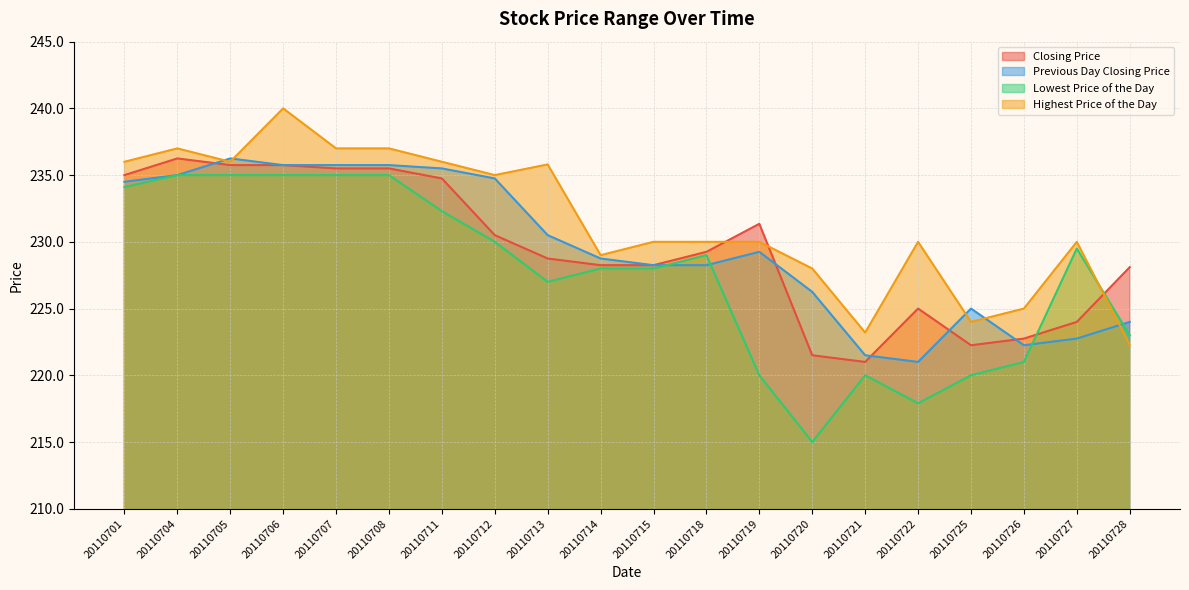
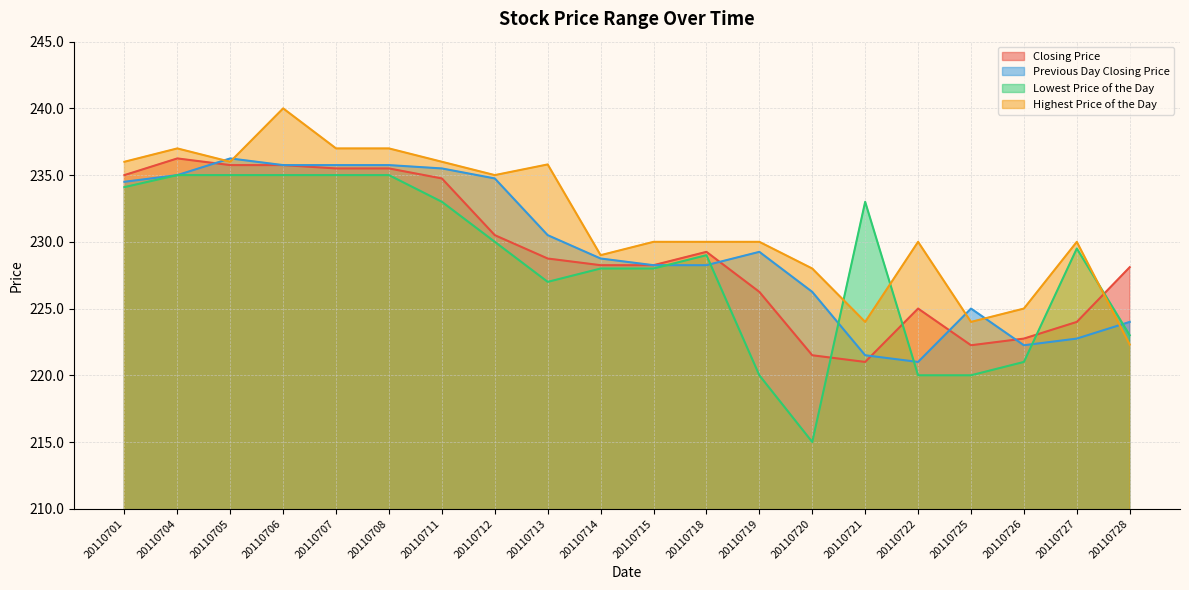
  {
    "Closing Price": {
      "20110701": 235.0,
      "20110704": 236.3,
      "20110705": 235.8,
      "20110707": 235.5,
      "20110708": 235.5,
      "20110711": 234.8,
      "20110712": 230.5,
      "20110713": 228.8,
      "20110714": 228.3,
      "20110718": 229.3,
-     "20110719": 231.4,
+     "20110719": 226.3,
      "20110720": 221.5,
      "20110721": 221.0,
      "20110722": 225.0,
      "20110725": 222.3,
      "20110726": 222.8,
      "20110727": 224.0,
      "20110728": 228.1
    },
    "Previous Day Closing Price": {
      "20110701": 234.5,
      "20110705": 236.3,
      "20110707": 235.8,
      "20110708": 235.8,
      "20110711": 235.5,
      "20110712": 234.8,
      "20110713": 230.5,
      "20110714": 228.8,
      "20110718": 228.3,
      "20110719": 229.3,
      "20110720": 226.3,
      "20110721": 221.5,
      "20110722": 221.0,
      "20110725": 225.0,
      "20110726": 222.3,
      "20110727": 222.8,
      "20110728": 224.0
    },
    "Lowest Price of the Day": {
      "20110701": 234.1,
      "20110705": 235.0,
      "20110706": 235.0,
      "20110707": 235.0,
      "20110708": 235.0,
-     "20110711": 232.3,
+     "20110711": 233.0,
      "20110712": 230.0,
      "20110713": 227.0,
      "20110714": 228.0,
      "20110715": 228.0,
      "20110718": 229.0,
      "20110719": 220.0,
      "20110720": 215.0,
-     "20110721": 220,
-     "20110722": 217.9,
+     "20110721": 233,
+     "20110722": 220.0,
      "20110725": 220.0,
      "20110726": 221.0,
      "20110727": 229.5,
      "20110728": 223.0
    },
    "Highest Price of the Day": {
      "20110701": 236.0,
      "20110704": 237.0,
      "20110705": 236.0,
      "20110706": 240.0,
      "20110707": 237.0,
      "20110708": 237.0,
      "20110711": 236.0,
      "20110712": 235.0,
      "20110713": 235.8,
      "20110714": 229.0,
      "20110715": 230.0,
      "20110718": 230.0,
      "20110719": 230.0,
      "20110720": 228.0,
-     "20110721": 223.2,
+     "20110721": 224.0,
      "20110722": 230.0,
      "20110725": 224.0,
      "20110726": 225.0,
      "20110727": 230.0,
      "20110728": 222.3
    }
  }
